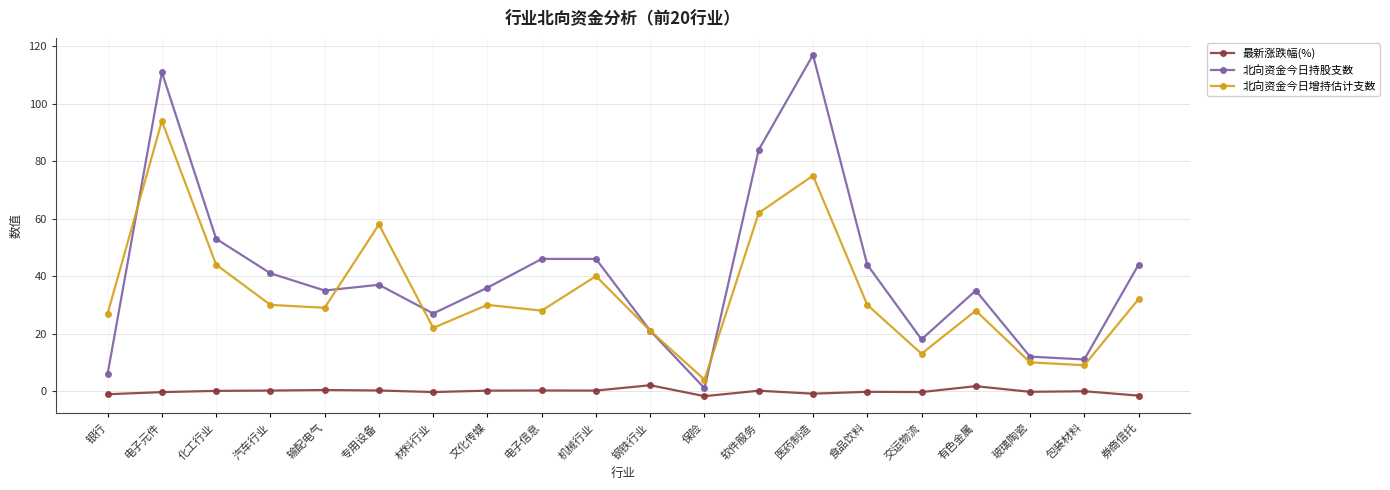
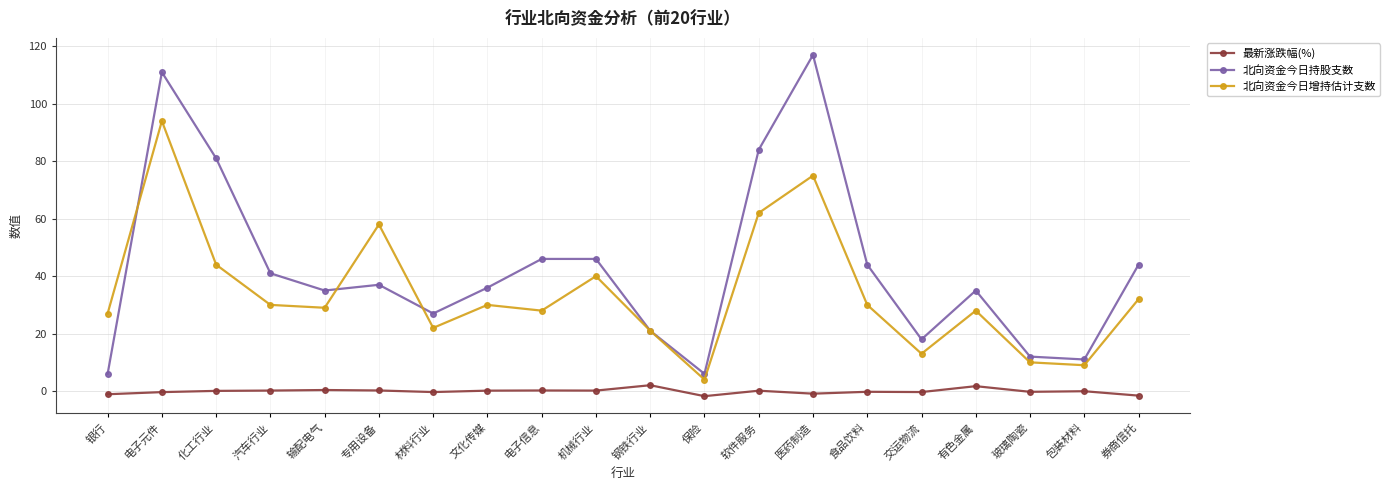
  {
    "最新涨跌幅(%)": {
      "银行": -1,
      "电子元件": 0,
      "化工行业": 0,
      "汽车行业": 0,
      "输配电气": 0,
      "专用设备": 0,
      "材料行业": 0,
      "文化传媒": 0,
      "电子信息": 0,
      "机械行业": 0,
      "钢铁行业": 2,
      "保险": -2,
      "软件服务": 0,
      "医药制造": -1,
      "食品饮料": 0,
      "交运物流": 0,
      "有色金属": 2,
      "玻璃陶瓷": 0,
      "包装材料": 0,
      "券商信托": -2
    },
    "北向资金今日持股支数": {
      "银行": 6,
      "电子元件": 111,
-     "化工行业": 53,
+     "化工行业": 81,
      "汽车行业": 41,
      "输配电气": 35,
      "专用设备": 37,
      "材料行业": 27,
      "文化传媒": 36,
      "电子信息": 46,
      "机械行业": 46,
-     "保险": 1,
+     "保险": 6,
      "软件服务": 84,
      "医药制造": 117,
      "食品饮料": 44,
      "交运物流": 18,
      "有色金属": 35,
      "玻璃陶瓷": 12,
      "包装材料": 11,
      "券商信托": 44
    },
    "北向资金今日增持估计支数": {
      "银行": 27,
      "电子元件": 94,
      "化工行业": 44,
      "汽车行业": 30,
      "输配电气": 29,
      "专用设备": 58,
      "材料行业": 22,
      "文化传媒": 30,
      "电子信息": 28,
      "机械行业": 40,
      "保险": 4,
      "软件服务": 62,
      "医药制造": 75,
      "食品饮料": 30,
      "交运物流": 13,
      "有色金属": 28,
      "玻璃陶瓷": 10,
      "包装材料": 9,
      "券商信托": 32
    }
  }
